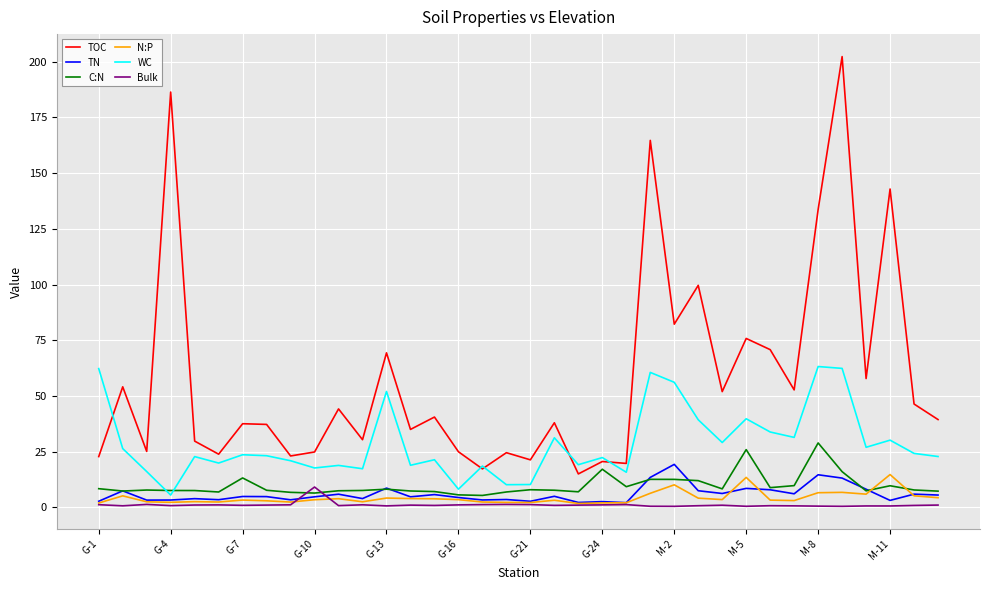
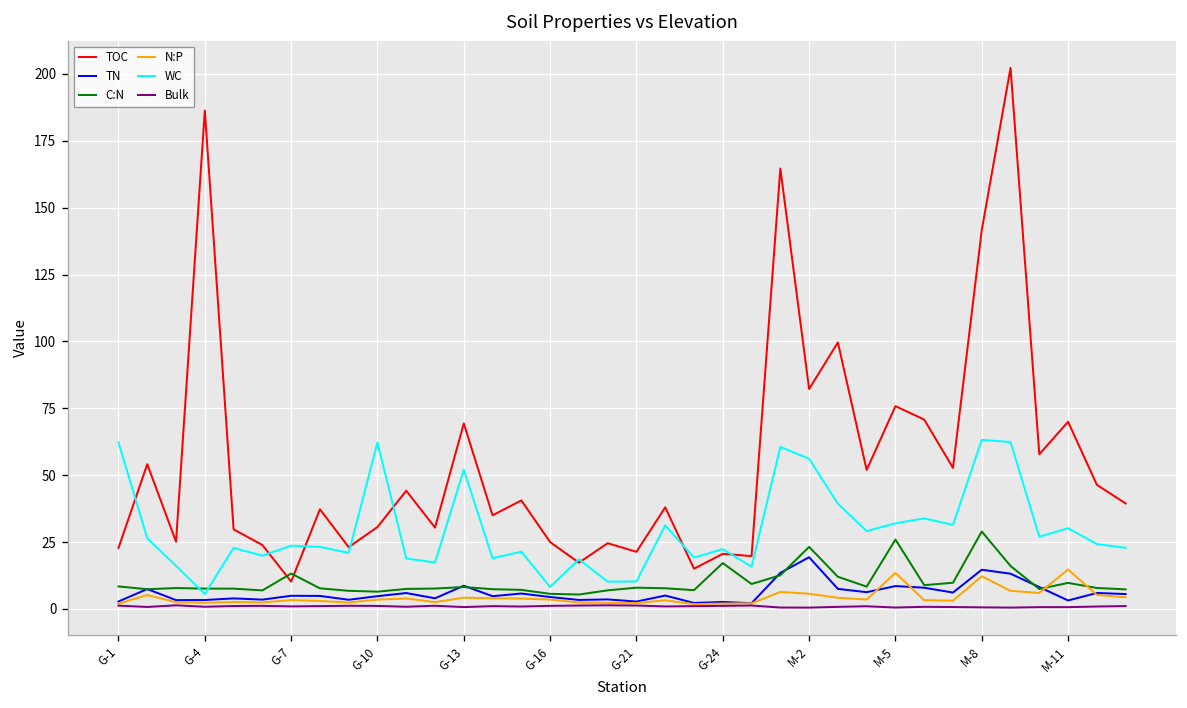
  {
    "TOC": {
      "G-1": 23,
      "G-4": 186,
-     "G-7": 38,
-     "G-10": 25,
+     "G-7": 10,
+     "G-10": 31,
      "G-13": 69,
      "G-16": 25,
      "G-21": 21,
      "G-24": 21,
      "M-2": 82,
      "M-5": 76,
-     "M-8": 134,
-     "M-11": 143
+     "M-8": 142,
+     "M-11": 70
    },
    "TN": {
      "G-7": 5,
      "G-10": 5,
      "M-2": 19,
      "M-5": 9,
      "M-8": 15,
      "M-11": 3
    },
    "C:N": {
      "G-1": 8,
      "G-4": 8,
      "G-7": 13,
      "G-10": 6,
      "G-16": 6,
      "G-21": 8,
      "G-24": 17,
-     "M-2": 13,
+     "M-2": 23,
      "M-5": 26,
      "M-8": 29,
      "M-11": 10
    },
    "N:P": {
      "G-7": 3,
      "G-10": 3,
      "G-13": 4,
-     "M-2": 10,
+     "M-2": 6,
      "M-5": 13,
-     "M-8": 7,
+     "M-8": 12,
      "M-11": 15
    },
    "WC": {
      "G-1": 62,
      "G-4": 6,
      "G-7": 24,
-     "G-10": 18,
+     "G-10": 62,
      "G-13": 52,
      "G-16": 8,
      "G-21": 10,
      "G-24": 22,
      "M-2": 56,
-     "M-5": 40,
+     "M-5": 32,
      "M-8": 63,
      "M-11": 30
    },
    "Bulk": {
      "G-4": 1,
      "G-7": 1,
-     "G-10": 9,
+     "G-10": 1,
      "G-13": 1,
      "G-16": 1,
      "M-2": 0,
      "M-5": 1,
      "M-8": 1,
      "M-11": 1
    }
  }
